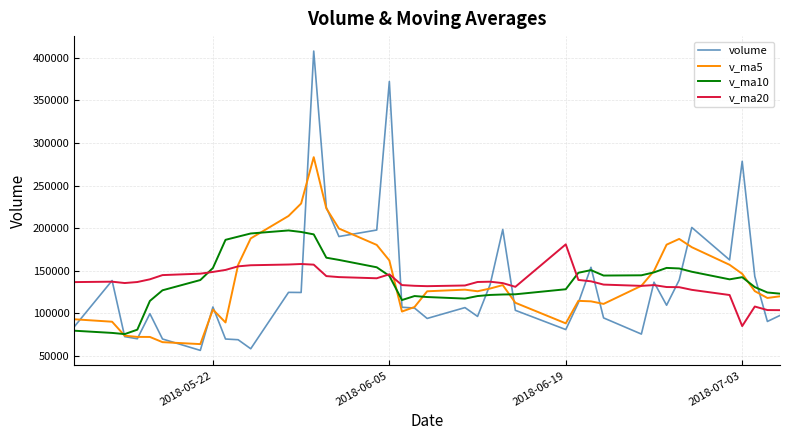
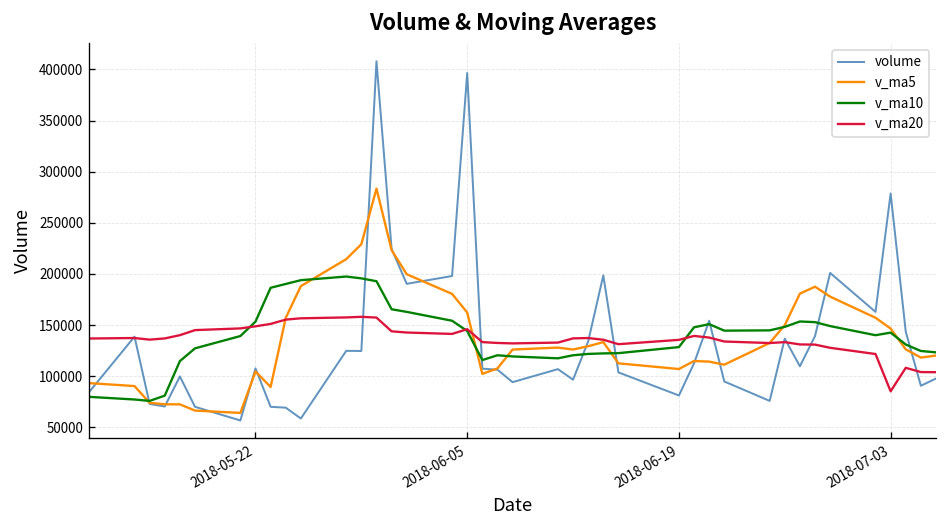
  {
    "volume": {
      "2018-05-22": 110000,
-     "2018-06-05": 370000,
+     "2018-06-05": 400000,
      "2018-06-19": 80000,
      "2018-07-03": 280000
    },
    "v_ma5": {
      "2018-05-22": 100000,
      "2018-06-05": 160000,
-     "2018-06-19": 90000,
+     "2018-06-19": 110000,
      "2018-07-03": 150000
    },
    "v_ma10": {
      "2018-05-22": 150000,
      "2018-06-19": 130000,
      "2018-07-03": 140000
    },
    "v_ma20": {
      "2018-05-22": 150000,
-     "2018-06-19": 180000,
+     "2018-06-19": 140000,
      "2018-07-03": 90000
    }
  }
